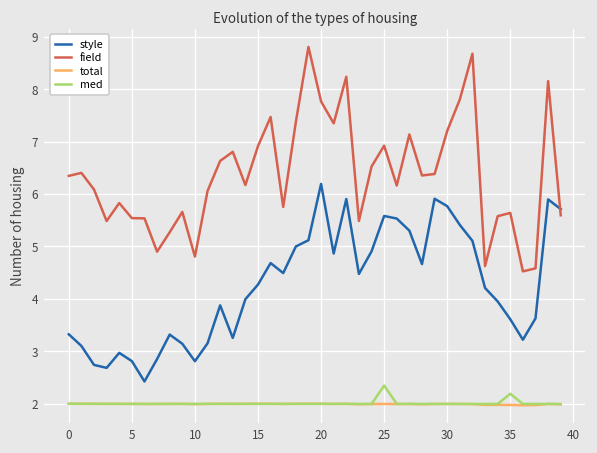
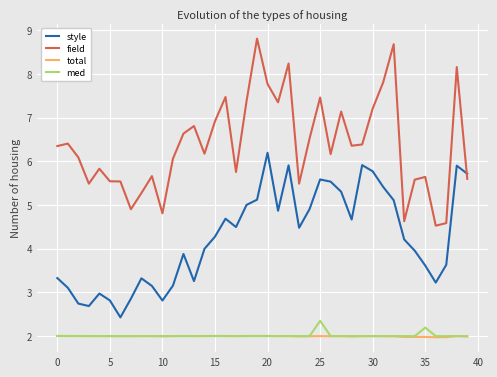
  {
    "style": {
      "0": 3.3,
      "5": 2.8,
      "10": 2.8,
      "15": 4.3,
      "20": 6.2,
      "25": 5.6,
      "30": 5.8,
      "35": 3.6
    },
    "field": {
      "0": 6.3,
      "5": 5.5,
      "10": 4.8,
      "15": 6.9,
      "20": 7.8,
-     "25": 6.9,
+     "25": 7.5,
      "30": 7.2,
      "35": 5.6
    },
    "total": {
      "25": 2.0,
      "35": 2.0
    },
    "med": {
      "25": 2.3,
      "35": 2.2
    }
  }
